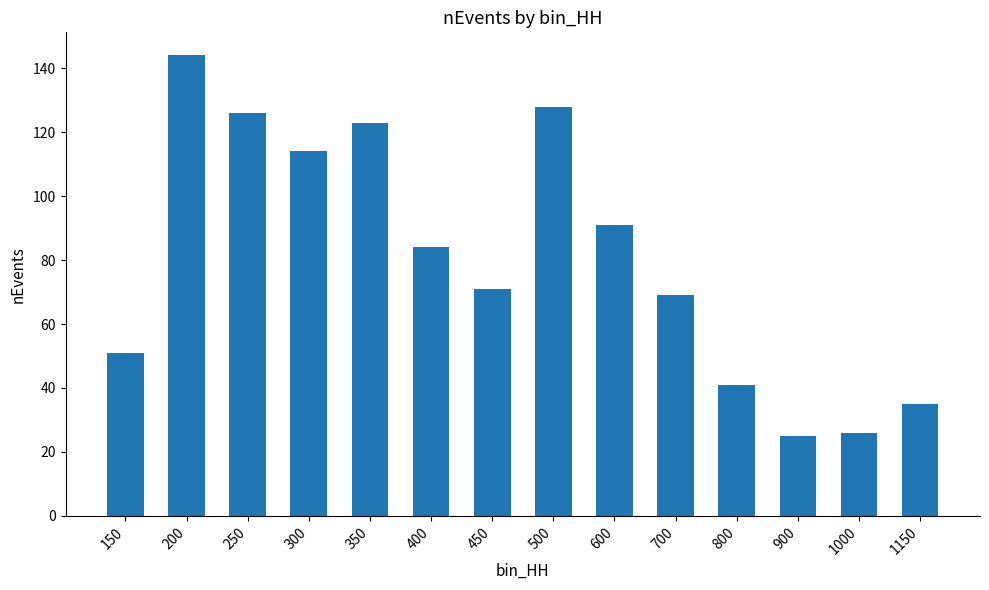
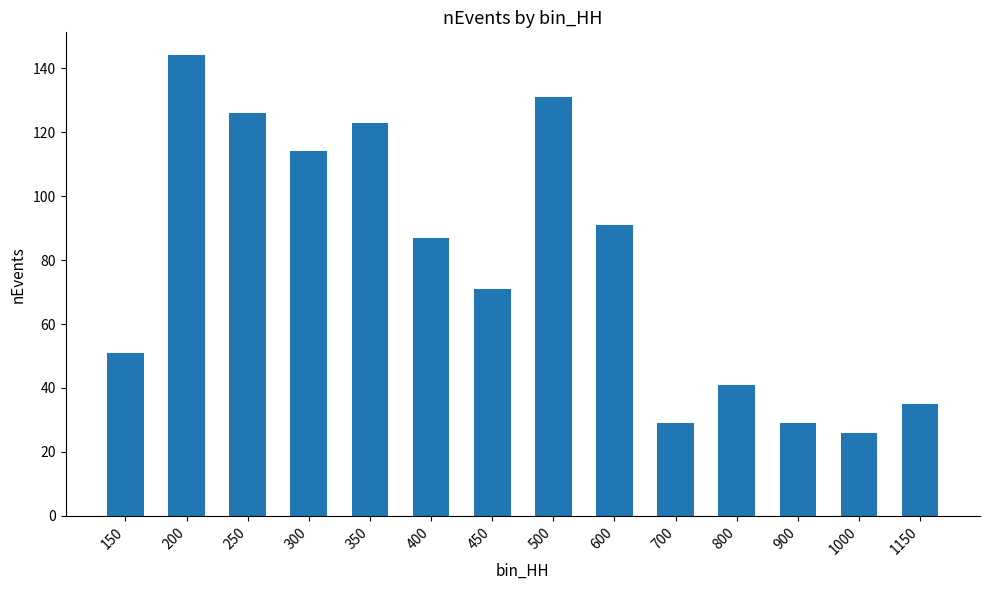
  {
    "150": 51,
    "200": 144,
    "250": 126,
    "300": 114,
    "350": 123,
-   "400": 84,
+   "400": 87,
    "450": 71,
-   "500": 128,
+   "500": 131,
    "600": 91,
-   "700": 69,
+   "700": 29,
    "800": 41,
-   "900": 25,
+   "900": 29,
    "1000": 26,
    "1150": 35
  }
